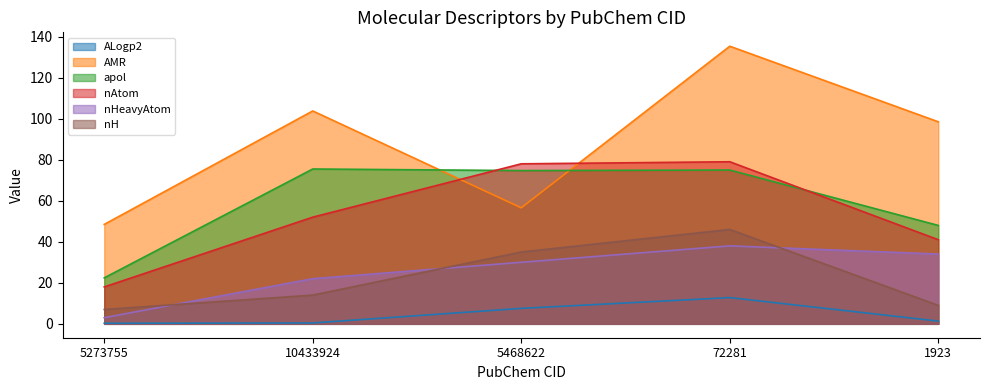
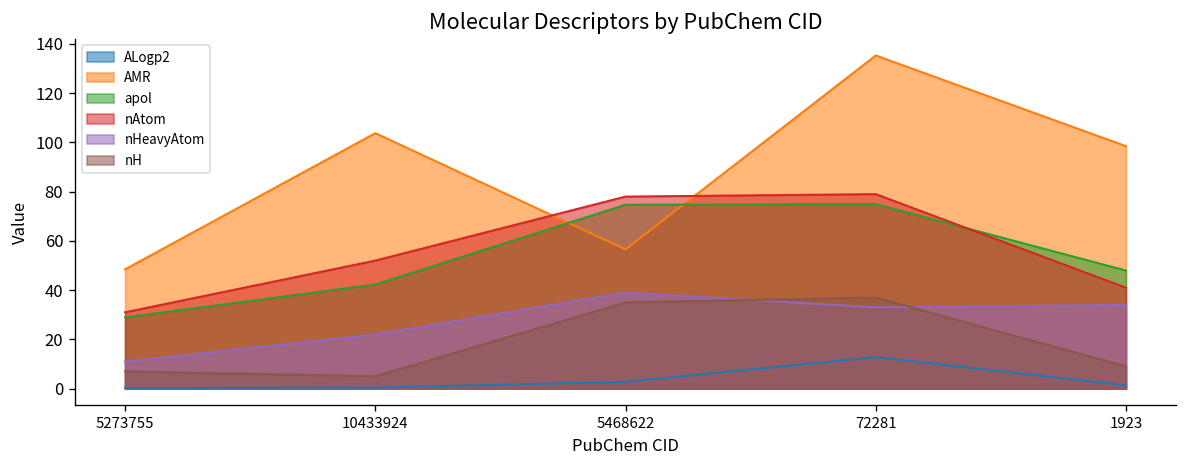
  {
    "ALogp2": {
      "5273755": 0,
      "10433924": 0,
-     "5468622": 8,
+     "5468622": 3,
      "72281": 13,
      "1923": 1
    },
    "AMR": {
      "5273755": 48,
      "10433924": 104,
      "5468622": 57,
      "72281": 135,
      "1923": 98
    },
    "apol": {
-     "5273755": 22,
-     "10433924": 75,
+     "5273755": 29,
+     "10433924": 42,
      "5468622": 75,
      "72281": 75,
      "1923": 48
    },
    "nAtom": {
-     "5273755": 18,
+     "5273755": 31,
      "10433924": 52,
      "5468622": 78,
      "72281": 79,
      "1923": 41
    },
    "nHeavyAtom": {
-     "5273755": 3,
+     "5273755": 11,
      "10433924": 22,
-     "5468622": 30,
-     "72281": 38,
+     "5468622": 39,
+     "72281": 33,
      "1923": 34
    },
    "nH": {
      "5273755": 7,
-     "10433924": 14,
+     "10433924": 5,
      "5468622": 35,
-     "72281": 46,
+     "72281": 37,
      "1923": 9
    }
  }
